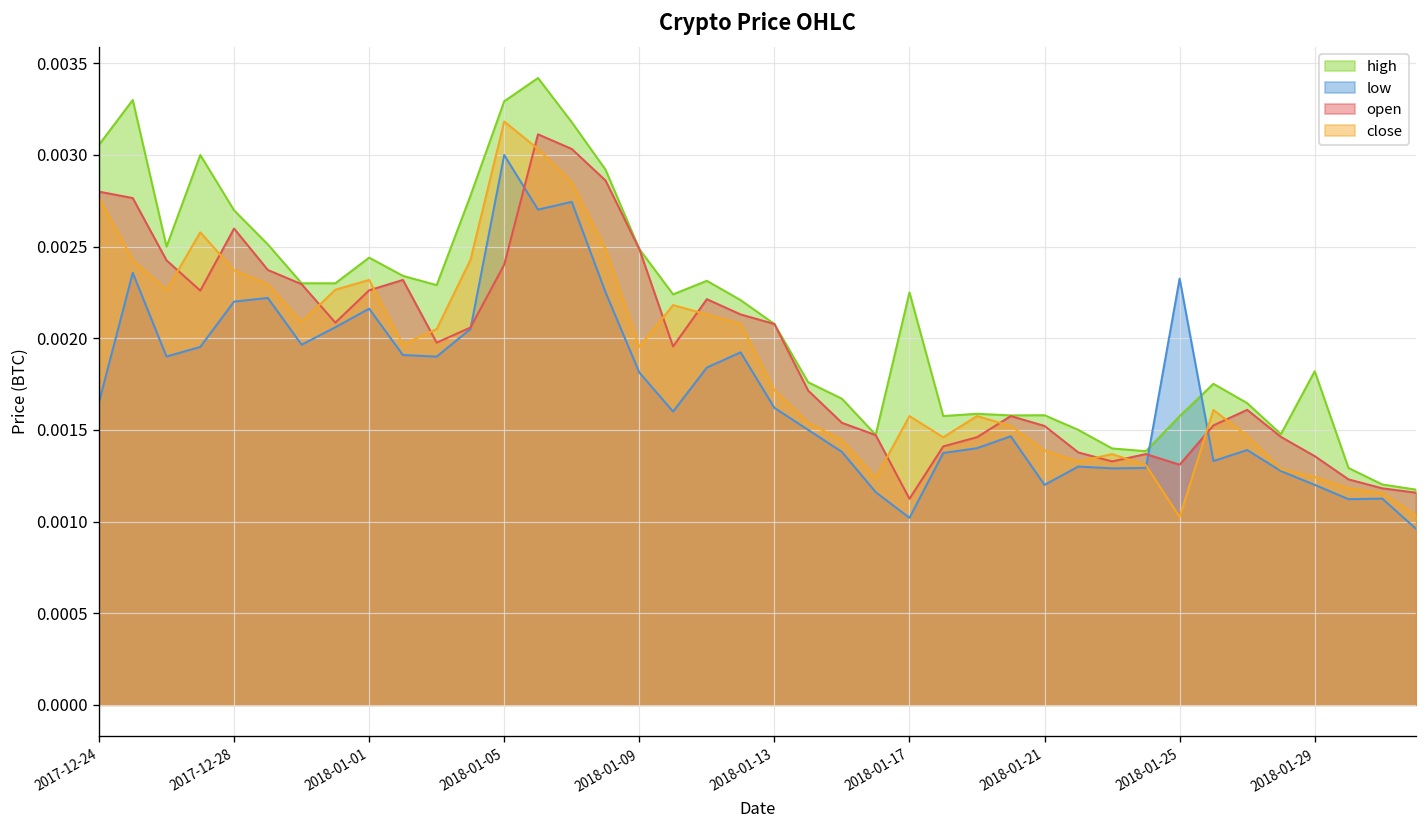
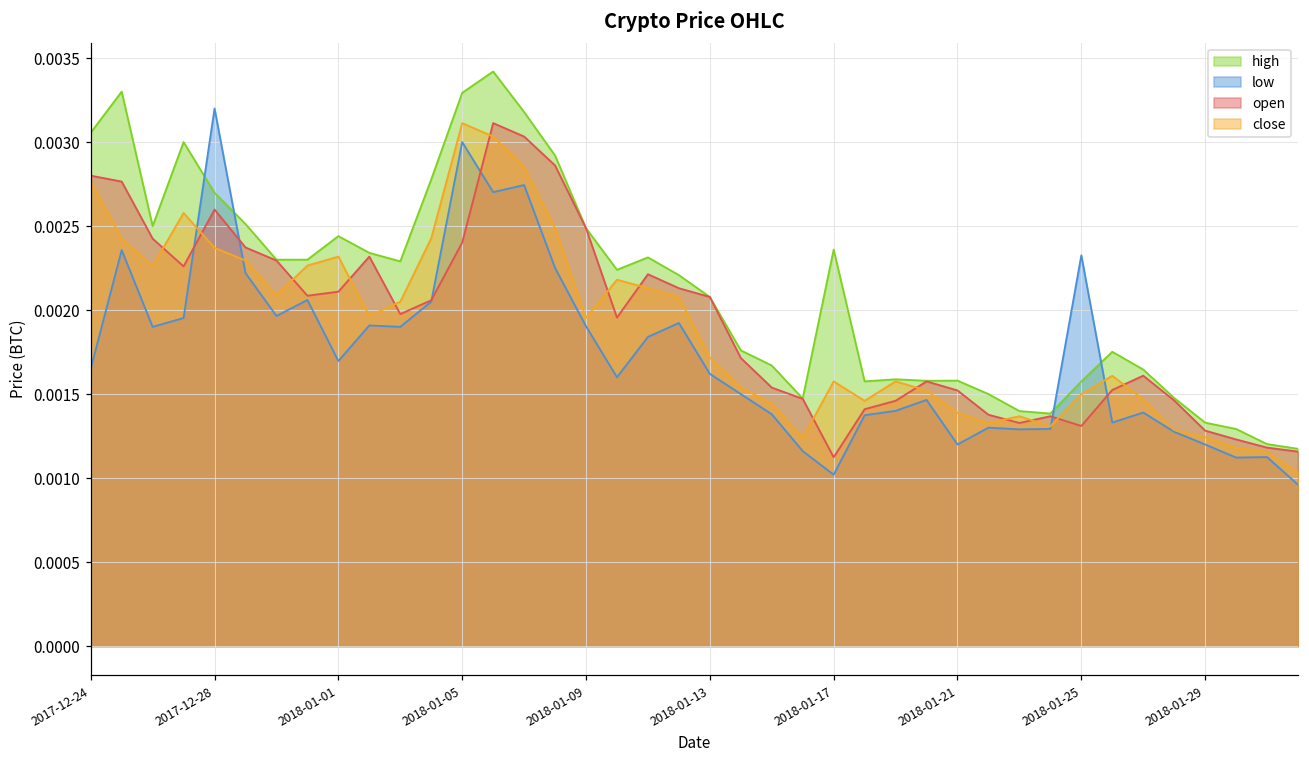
  {
    "high": {
      "2017-12-24": 0.00306,
      "2017-12-28": 0.00270,
      "2018-01-01": 0.00244,
      "2018-01-05": 0.00329,
-     "2018-01-17": 0.00225,
+     "2018-01-17": 0.00236,
      "2018-01-21": 0.00158,
      "2018-01-25": 0.00158,
-     "2018-01-29": 0.00182
+     "2018-01-29": 0.00133
    },
    "low": {
      "2017-12-24": 0.00165,
-     "2017-12-28": 0.0022,
-     "2018-01-01": 0.00216,
+     "2017-12-28": 0.0032,
+     "2018-01-01": 0.00170,
      "2018-01-05": 0.00300,
-     "2018-01-09": 0.00181,
+     "2018-01-09": 0.00190,
      "2018-01-13": 0.00162,
      "2018-01-17": 0.00102,
      "2018-01-21": 0.00120,
      "2018-01-25": 0.00233,
      "2018-01-29": 0.00120
    },
    "open": {
      "2017-12-24": 0.00280,
      "2017-12-28": 0.00260,
-     "2018-01-01": 0.00226,
+     "2018-01-01": 0.00211,
      "2018-01-05": 0.00240,
      "2018-01-17": 0.00112,
      "2018-01-21": 0.00152,
      "2018-01-25": 0.00131,
-     "2018-01-29": 0.00136
+     "2018-01-29": 0.00128
    },
    "close": {
      "2017-12-24": 0.00277,
      "2017-12-28": 0.00237,
      "2018-01-01": 0.00232,
-     "2018-01-05": 0.00318,
+     "2018-01-05": 0.00311,
      "2018-01-09": 0.00195,
      "2018-01-13": 0.00172,
      "2018-01-17": 0.00158,
      "2018-01-21": 0.00139,
-     "2018-01-25": 0.00102,
+     "2018-01-25": 0.00150,
      "2018-01-29": 0.00124
    }
  }
